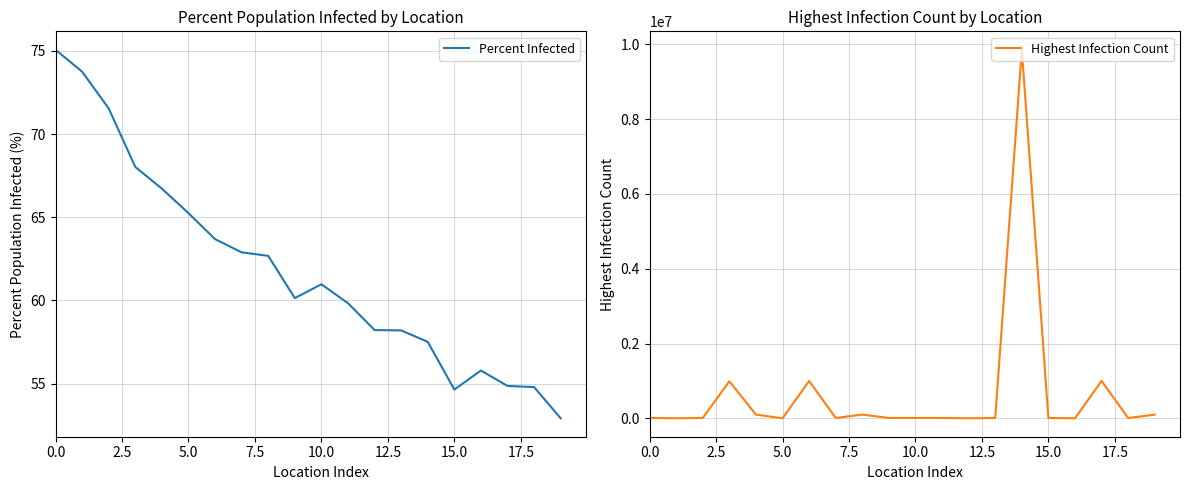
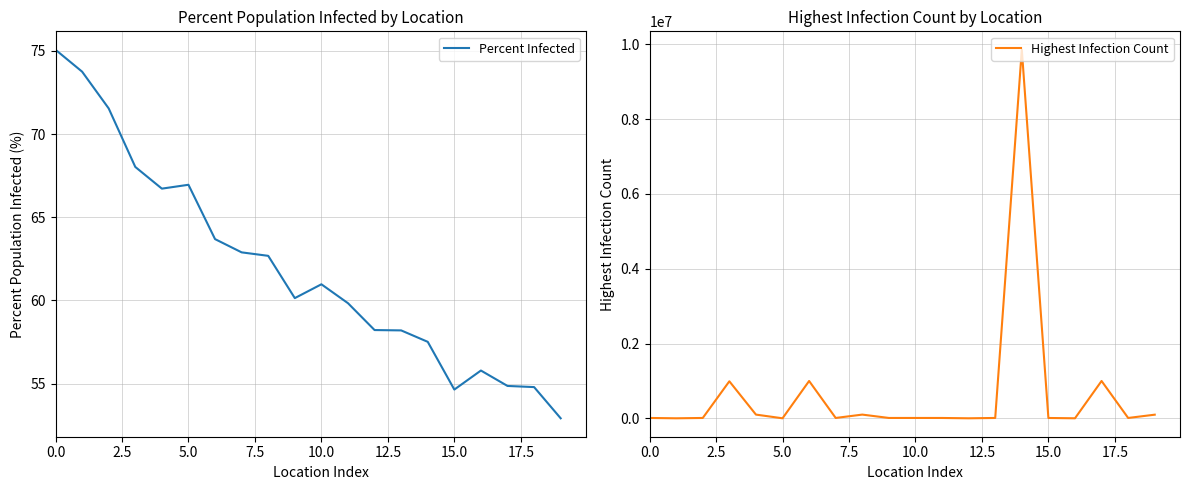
  {
    "Percent Population Infected by Location": {
      "0.0": 75.1,
-     "5.0": 65.2,
+     "5.0": 67.0,
      "10.0": 61.0,
      "15.0": 54.6
    },
    "Highest Infection Count by Location": {
      "0.0": 0,
      "5.0": 0,
      "10.0": 0,
      "15.0": 0
    }
  }
